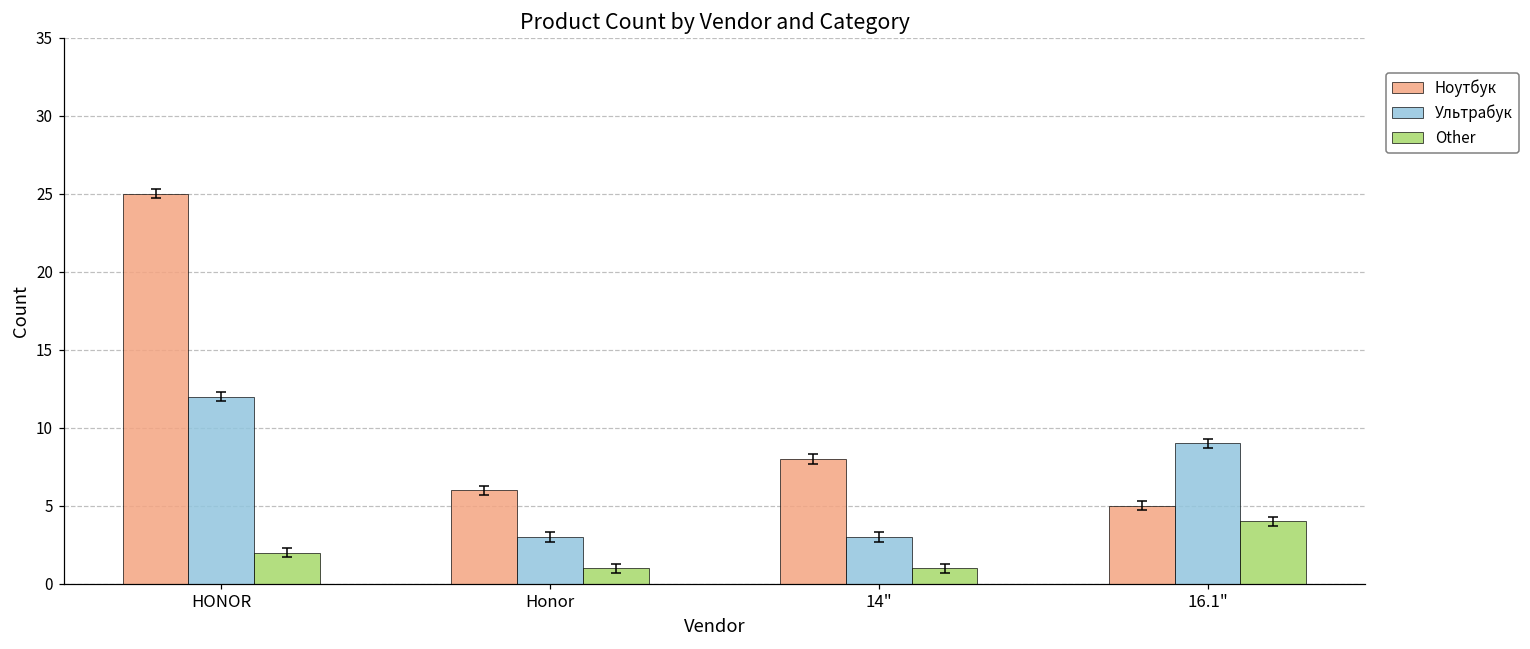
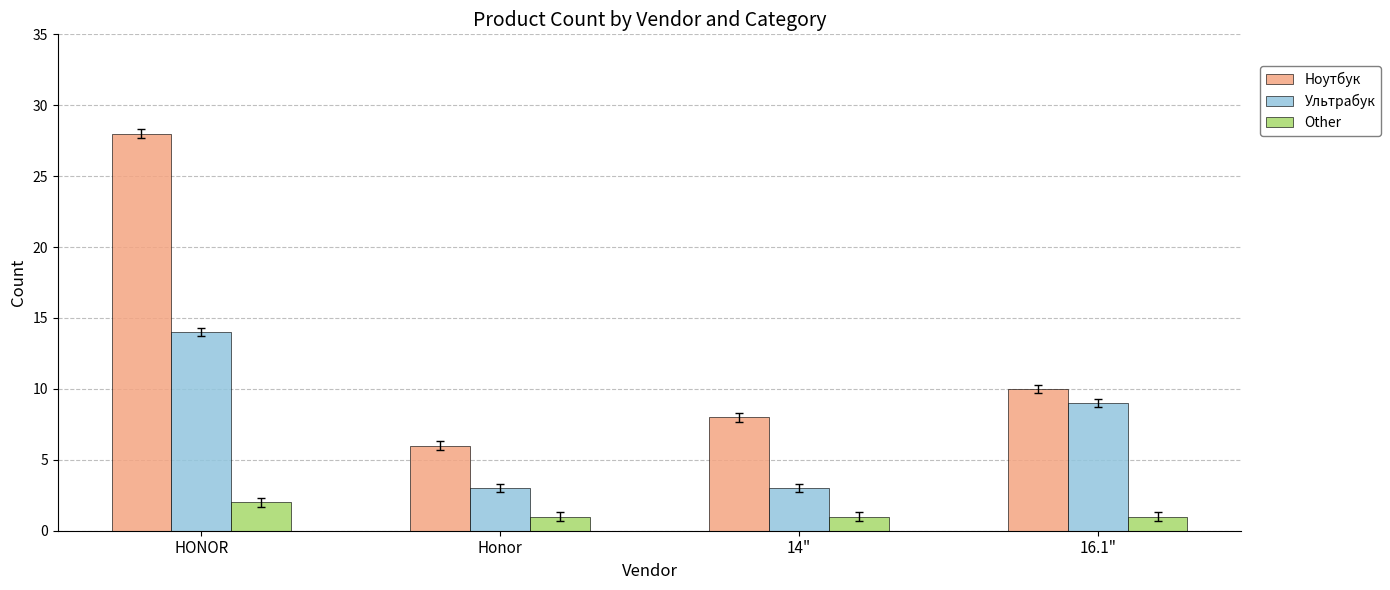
  {
    "Ноутбук": {
-     "HONOR": 25,
+     "HONOR": 28,
      "Honor": 6,
      "14\"": 8,
-     "16.1\"": 5
+     "16.1\"": 10
    },
    "Ультрабук": {
-     "HONOR": 12,
+     "HONOR": 14,
      "Honor": 3,
      "14\"": 3,
      "16.1\"": 9
    },
    "Other": {
      "HONOR": 2,
      "Honor": 1,
      "14\"": 1,
-     "16.1\"": 4
+     "16.1\"": 1
    }
  }
